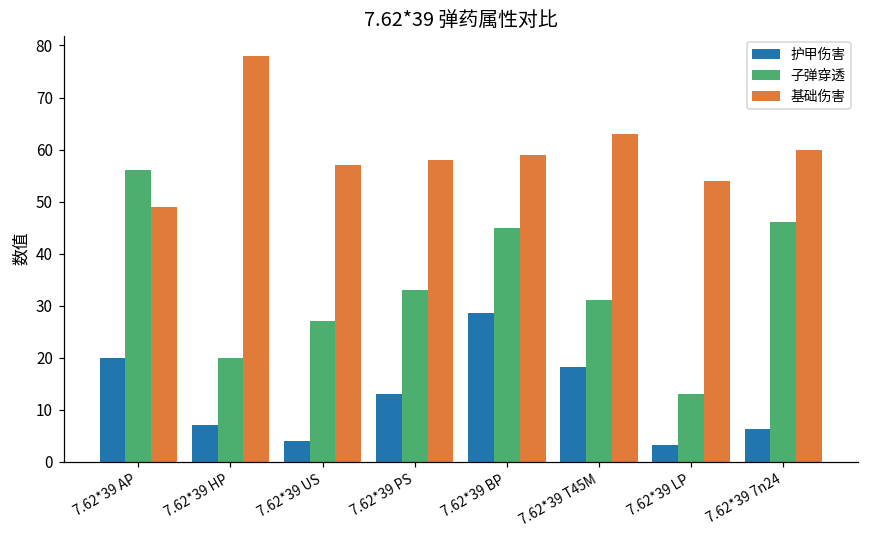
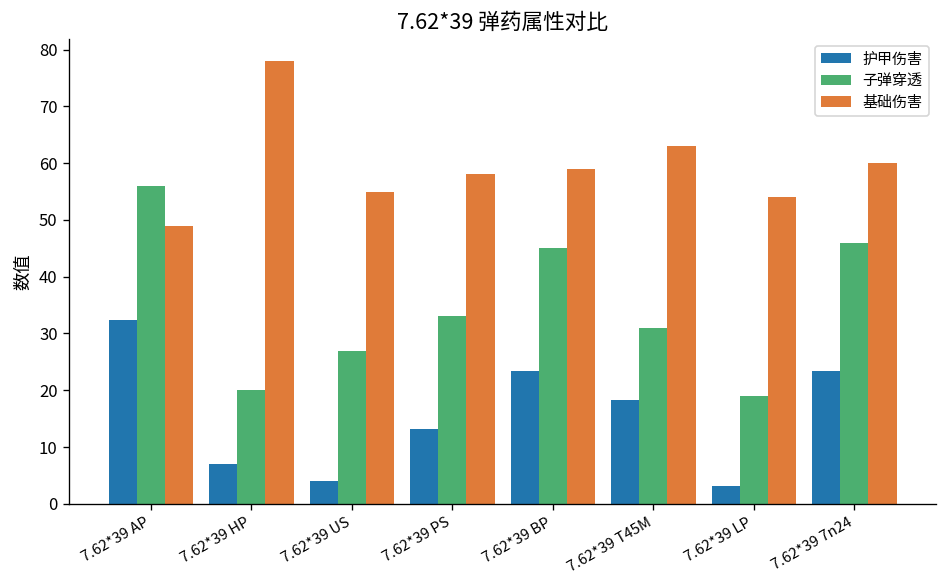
  {
    "护甲伤害": {
-     "7.62*39 AP": 20,
+     "7.62*39 AP": 32,
      "7.62*39 HP": 7,
      "7.62*39 US": 4,
      "7.62*39 PS": 13,
-     "7.62*39 BP": 29,
+     "7.62*39 BP": 23,
      "7.62*39 T45M": 18,
      "7.62*39 LP": 3,
-     "7.62*39 7n24": 6
+     "7.62*39 7n24": 23
    },
    "子弹穿透": {
      "7.62*39 AP": 56,
      "7.62*39 HP": 20,
      "7.62*39 US": 27,
      "7.62*39 PS": 33,
      "7.62*39 BP": 45,
      "7.62*39 T45M": 31,
-     "7.62*39 LP": 13,
+     "7.62*39 LP": 19,
      "7.62*39 7n24": 46
    },
    "基础伤害": {
      "7.62*39 AP": 49,
      "7.62*39 HP": 78,
-     "7.62*39 US": 57,
+     "7.62*39 US": 55,
      "7.62*39 PS": 58,
      "7.62*39 BP": 59,
      "7.62*39 T45M": 63,
      "7.62*39 LP": 54,
      "7.62*39 7n24": 60
    }
  }
